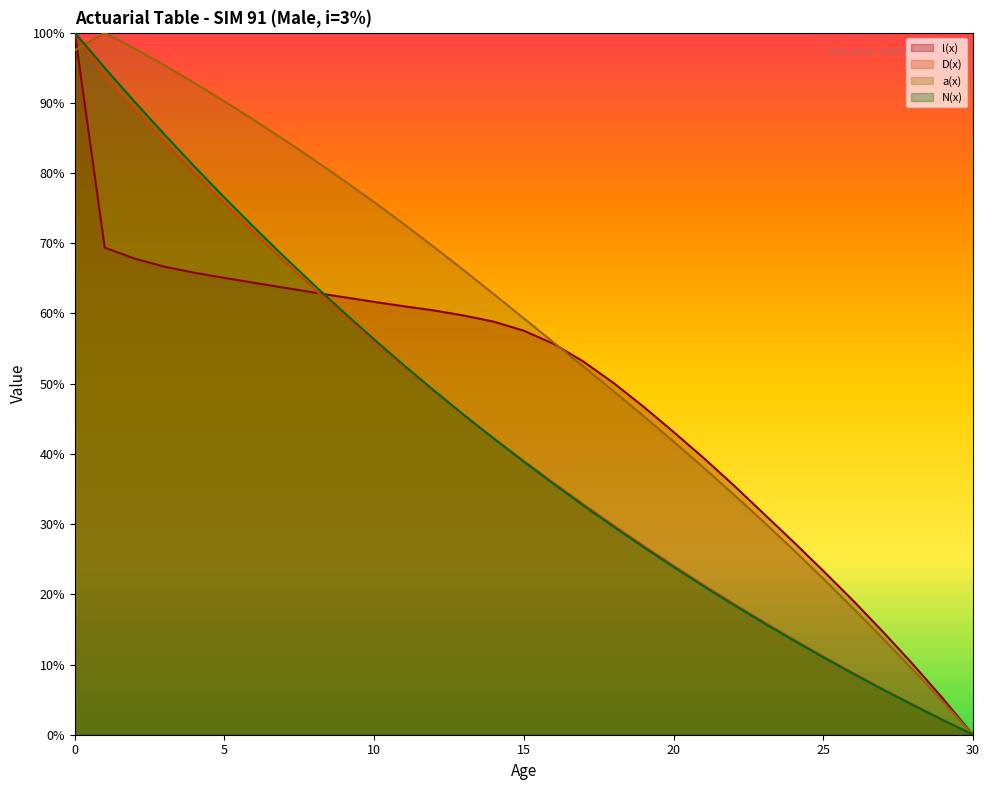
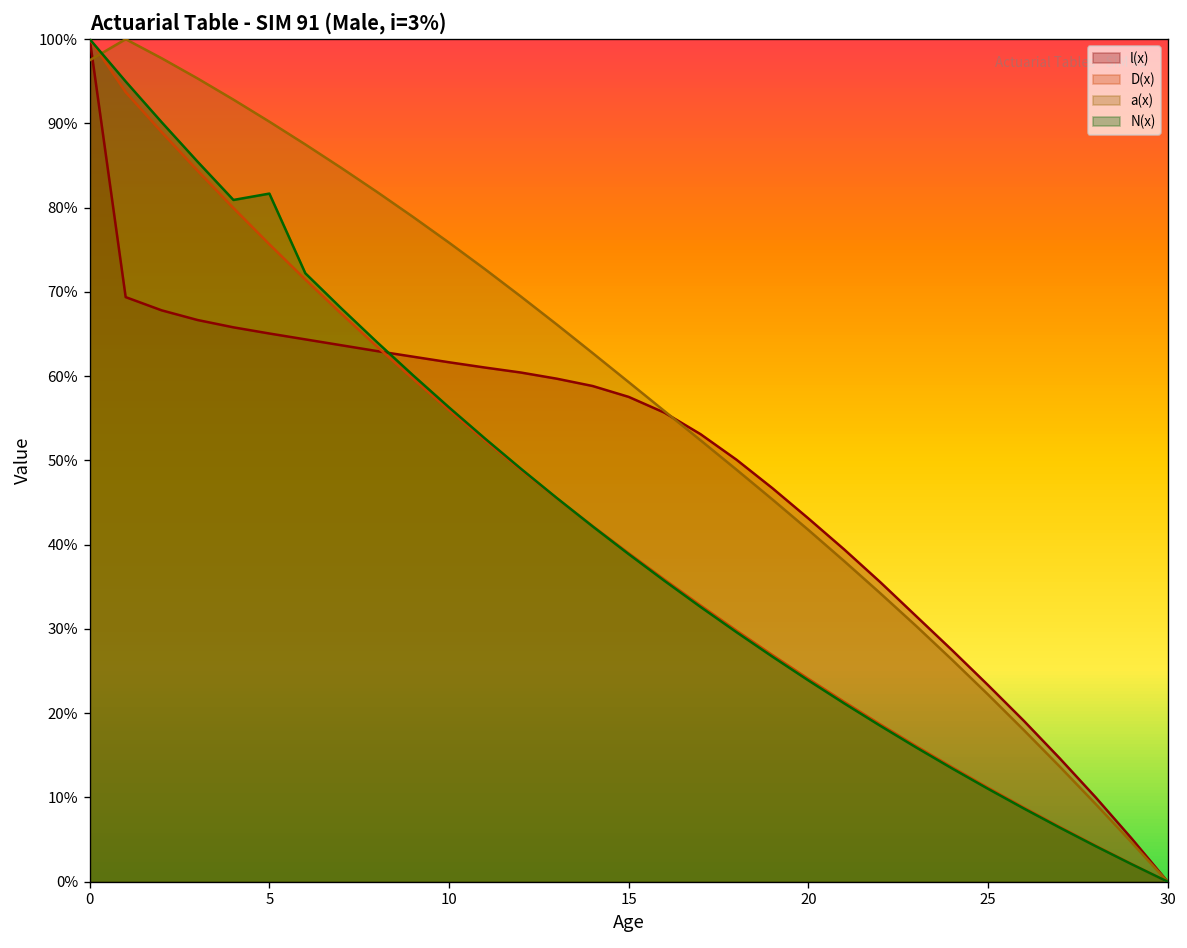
  {
    "N(x)": {
-     "5": "77%"
+     "5": "82%"
    }
  }
